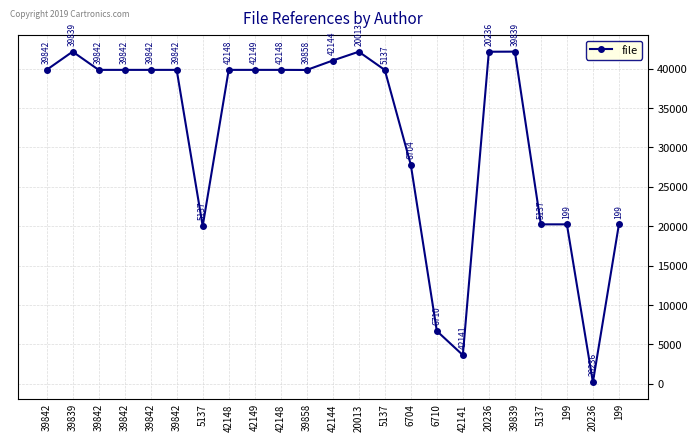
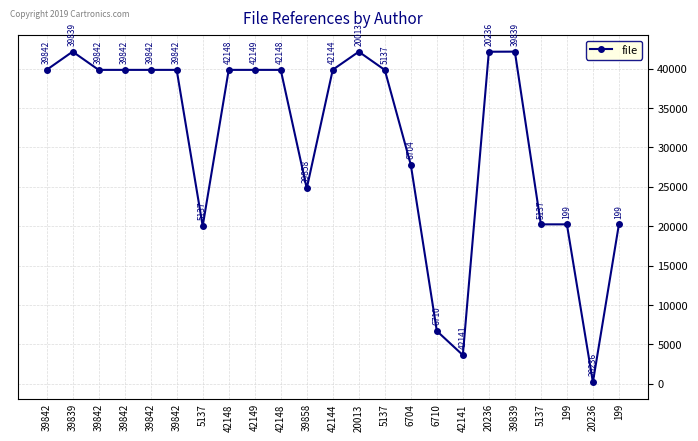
  {
-   "39858": 40000,
-   "42144": 41000
+   "39858": 25000,
+   "42144": 40000
  }
